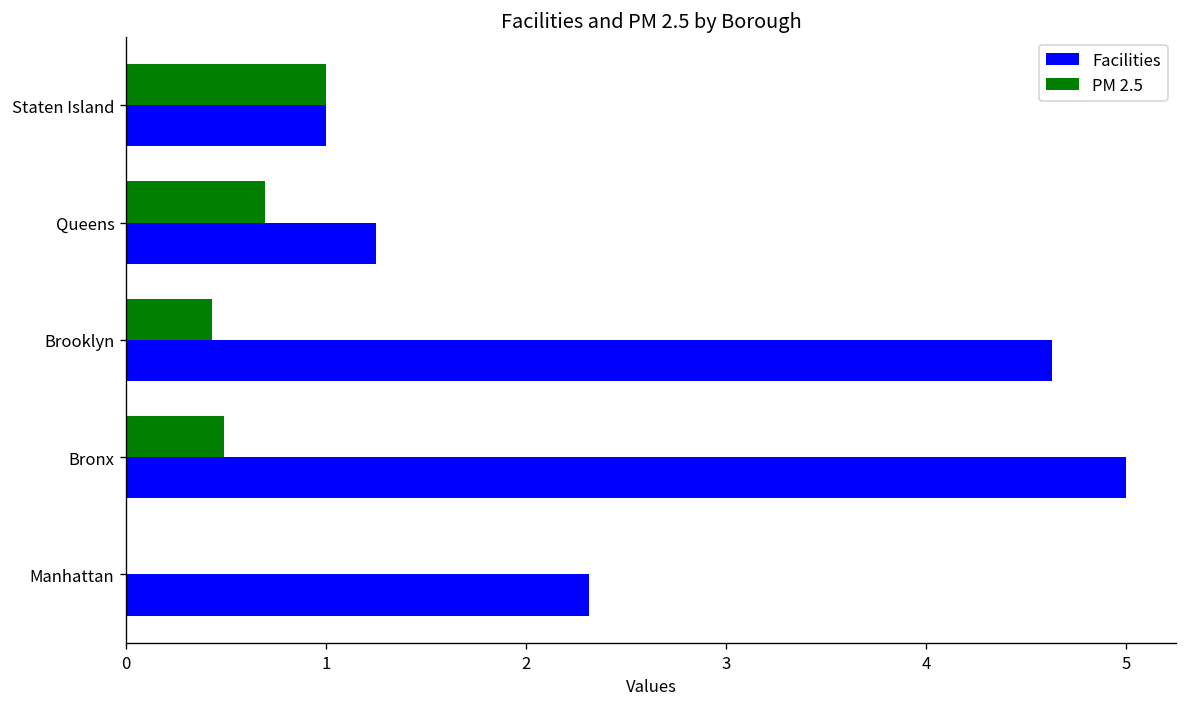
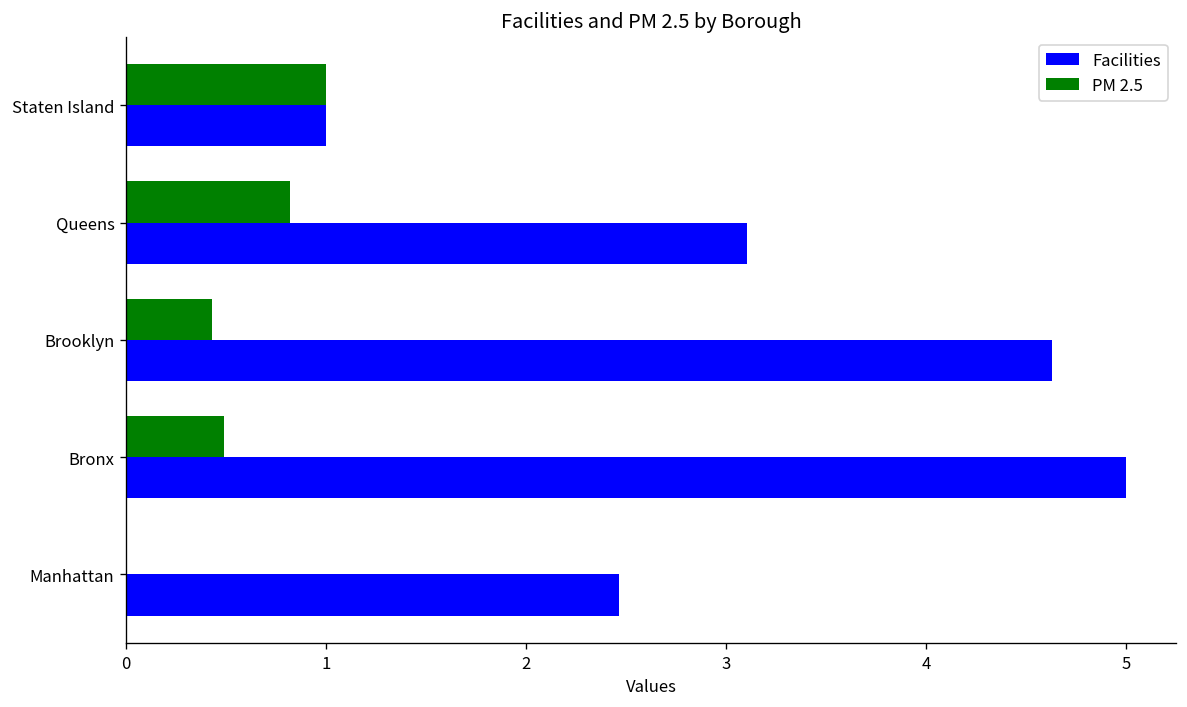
  {
    "Facilities": {
      "Staten Island": 1.00,
-     "Queens": 1.25,
+     "Queens": 3.10,
      "Brooklyn": 4.63,
      "Bronx": 5.00,
-     "Manhattan": 2.31
+     "Manhattan": 2.47
    },
    "PM 2.5": {
      "Staten Island": 1.00,
-     "Queens": 0.70,
+     "Queens": 0.82,
      "Brooklyn": 0.43,
      "Bronx": 0.49,
      "Manhattan": 0.00
    }
  }
